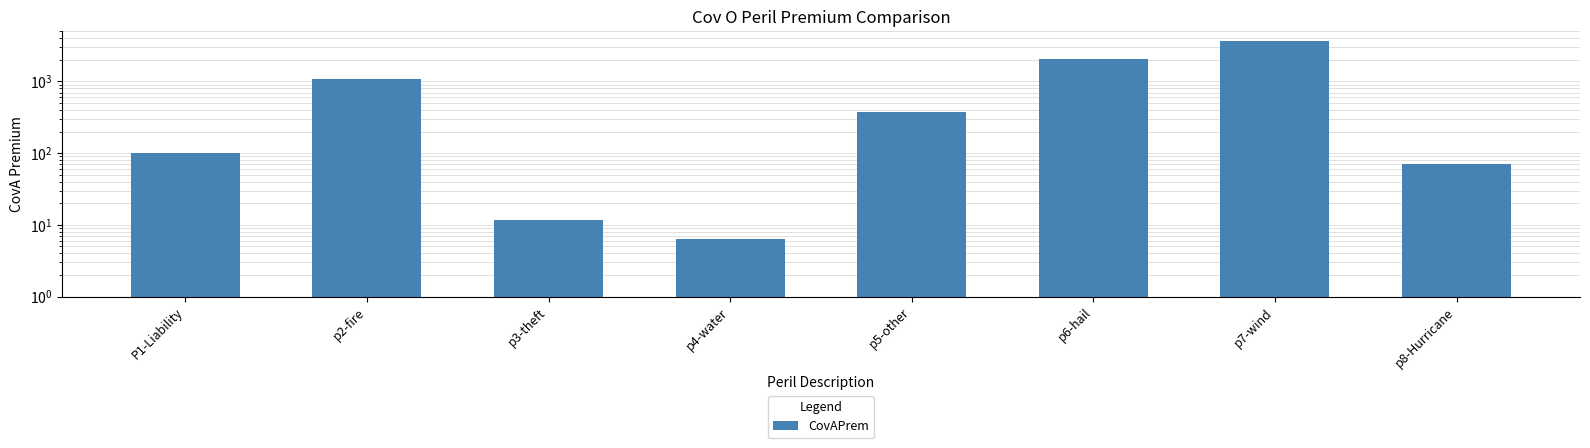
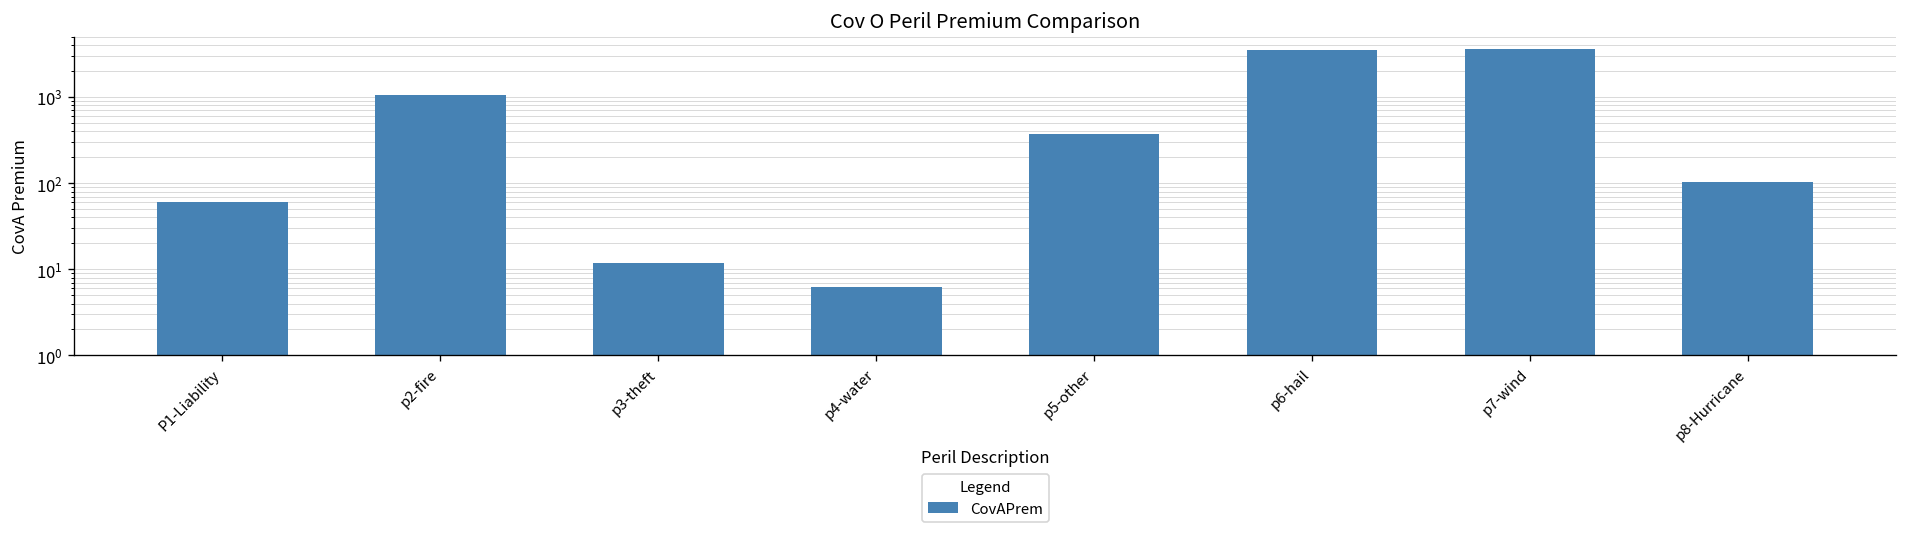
  {
-   "P1-Liability": 100,
+   "P1-Liability": 60,
    "p2-fire": 1100,
    "p3-theft": 12,
    "p4-water": 6,
    "p5-other": 400,
-   "p6-hail": 2100,
+   "p6-hail": 3000,
    "p7-wind": 4000,
-   "p8-Hurricane": 70
+   "p8-Hurricane": 100
  }
